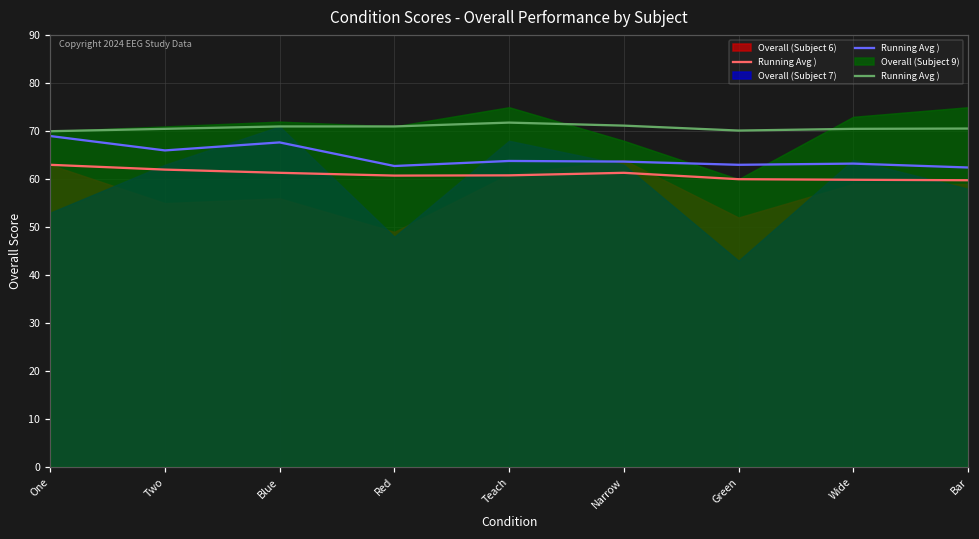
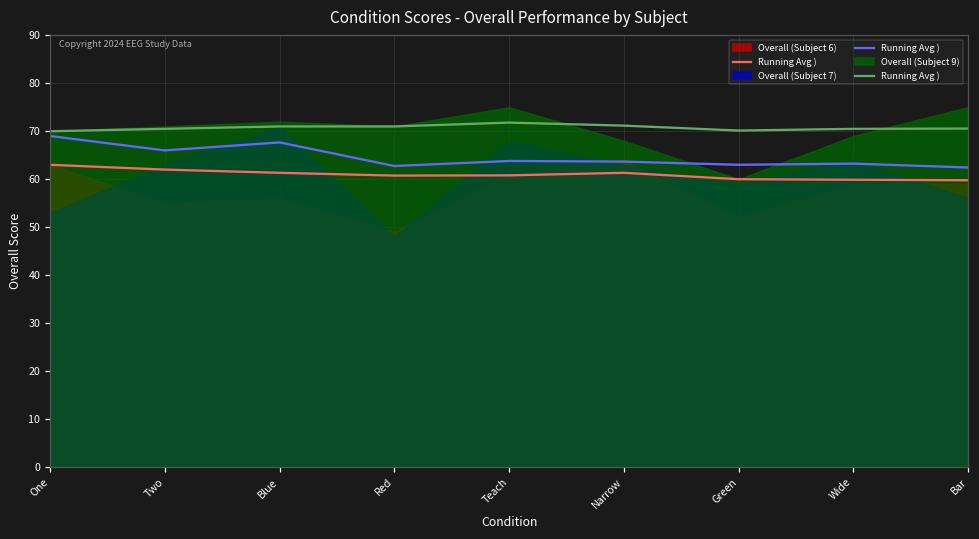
  {
    "Overall (Subject 6)": {
      "Two": 55,
      "Blue": 56,
      "Red": 49,
      "Green": 52,
      "Wide": 59,
      "Bar": 59
    },
    "Overall (Subject 7)": {
      "One": 53,
      "Two": 63,
      "Red": 48,
      "Teach": 68,
      "Narrow": 63,
-     "Green": 43,
+     "Green": 59,
      "Wide": 64,
-     "Bar": 58
+     "Bar": 56
    },
    "Overall (Subject 9)": {
      "Blue": 72,
      "Teach": 75,
      "Narrow": 68,
-     "Wide": 73,
+     "Wide": 69,
      "Bar": 75
    }
  }
